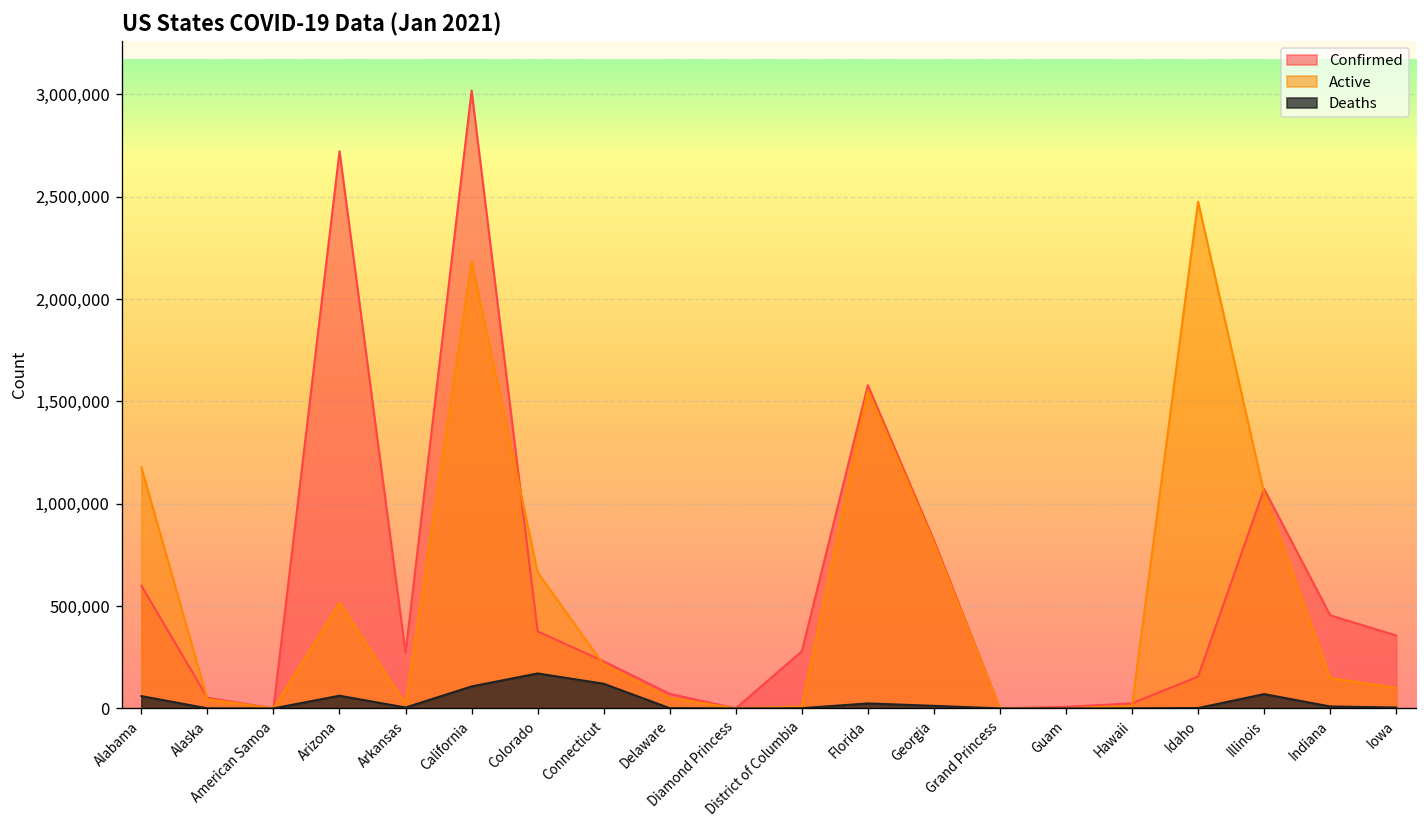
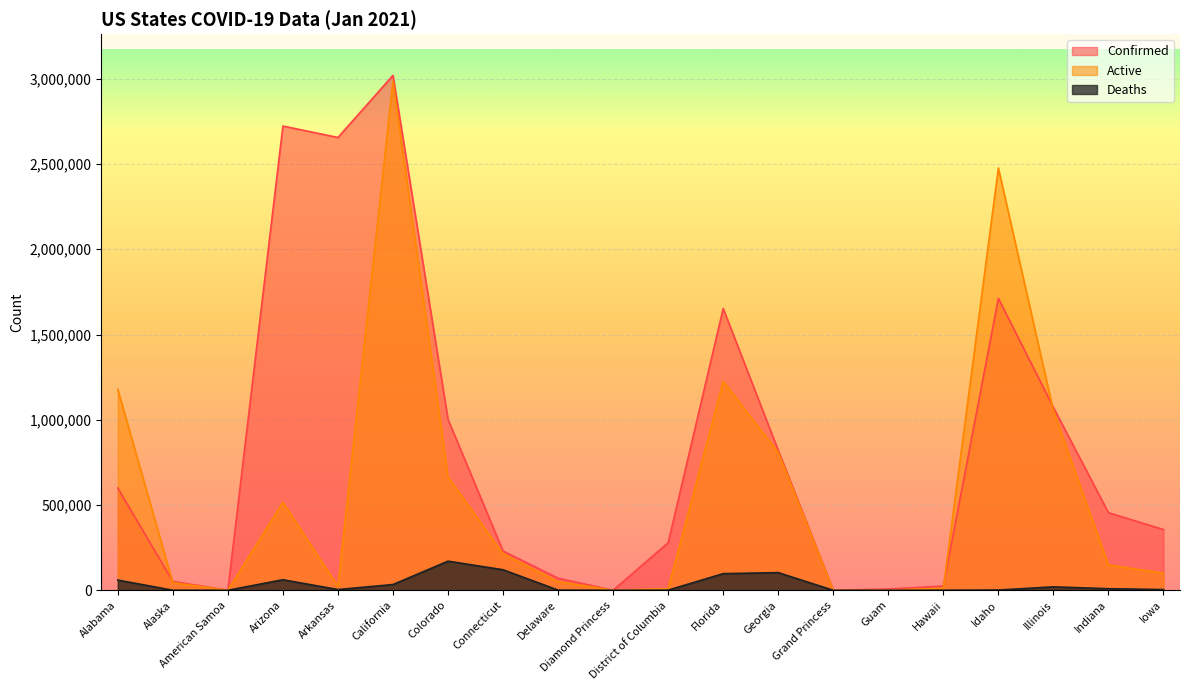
  {
    "Confirmed": {
      "Alabama": "600,000",
      "Arizona": "2,720,000",
-     "Arkansas": "270,000",
+     "Arkansas": "2,660,000",
      "California": "3,020,000",
-     "Colorado": "380,000",
+     "Colorado": "1,000,000",
      "Connecticut": "230,000",
      "Delaware": "70,000",
      "District of Columbia": "280,000",
-     "Florida": "1,580,000",
-     "Idaho": "160,000",
+     "Florida": "1,650,000",
+     "Idaho": "1,710,000",
      "Illinois": "1,070,000",
      "Indiana": "450,000",
      "Iowa": "360,000"
    },
    "Active": {
      "Alabama": "1,180,000",
      "Arizona": "520,000",
      "Arkansas": "20,000",
-     "California": "2,180,000",
+     "California": "2,990,000",
      "Colorado": "660,000",
      "Connecticut": "210,000",
      "Delaware": "50,000",
-     "Florida": "1,560,000",
+     "Florida": "1,220,000",
      "Idaho": "2,480,000",
      "Illinois": "1,050,000",
      "Indiana": "150,000",
      "Iowa": "100,000"
    },
    "Deaths": {
      "Alabama": "60,000",
      "Alaska": "0",
      "Arizona": "60,000",
      "Arkansas": "0",
-     "California": "110,000",
+     "California": "30,000",
      "Colorado": "170,000",
      "Connecticut": "120,000",
      "Delaware": "0",
-     "Florida": "20,000",
-     "Georgia": "10,000",
+     "Florida": "100,000",
+     "Georgia": "100,000",
      "Idaho": "0",
-     "Illinois": "70,000",
+     "Illinois": "20,000",
      "Indiana": "10,000",
      "Iowa": "0"
    }
  }
